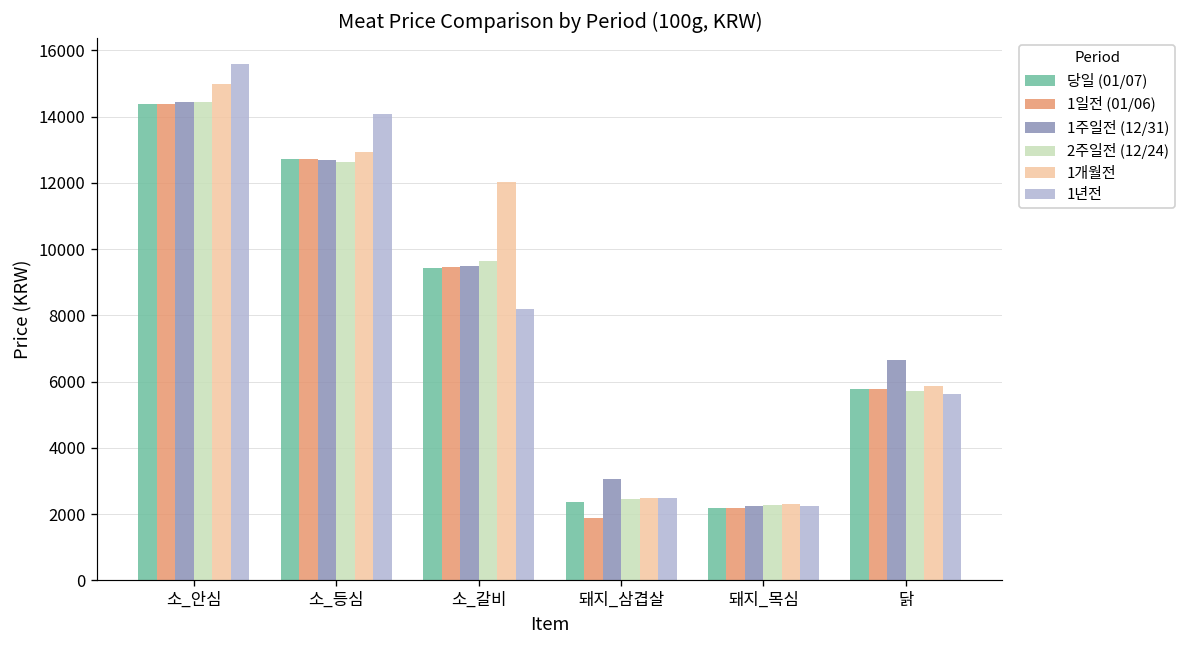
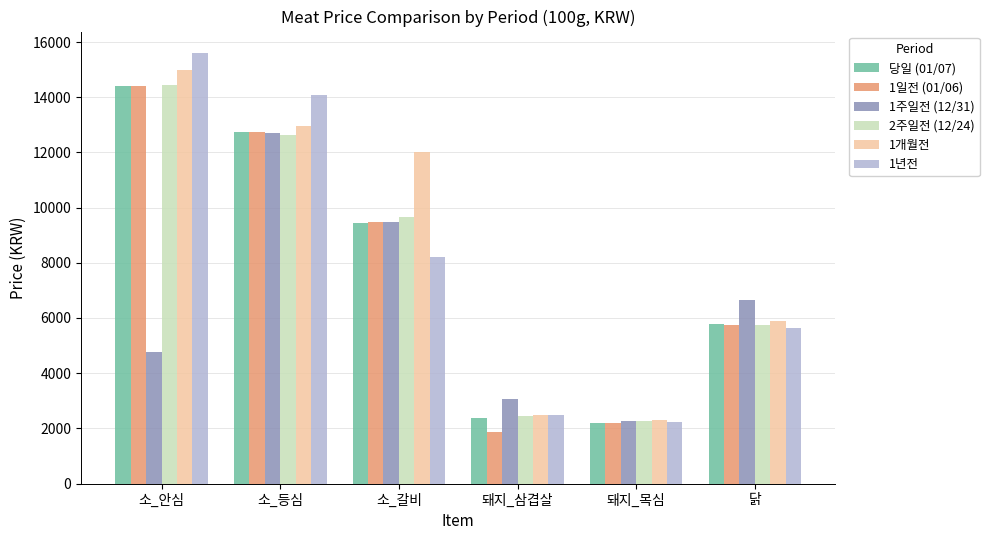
  {
    "당일 (01/07)": {
      "소_안심": 14400,
      "소_등심": 12700,
      "소_갈비": 9400,
      "돼지_삼겹살": 2400,
      "돼지_목심": 2200,
      "닭": 5800
    },
    "1일전 (01/06)": {
      "소_안심": 14400,
      "소_등심": 12700,
      "소_갈비": 9500,
      "돼지_삼겹살": 1900,
      "돼지_목심": 2200,
      "닭": 5800
    },
    "1주일전 (12/31)": {
-     "소_안심": 14500,
+     "소_안심": 4800,
      "소_등심": 12700,
      "소_갈비": 9500,
      "돼지_삼겹살": 3100,
      "돼지_목심": 2300,
      "닭": 6600
    }
  }
